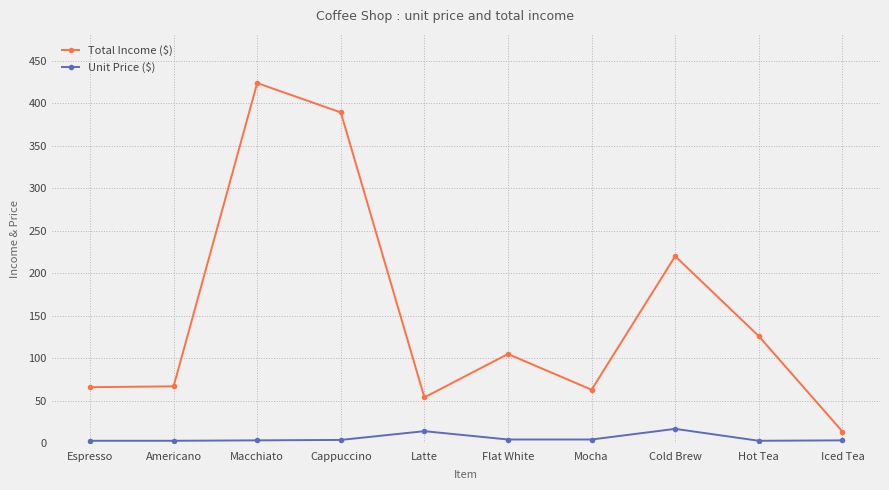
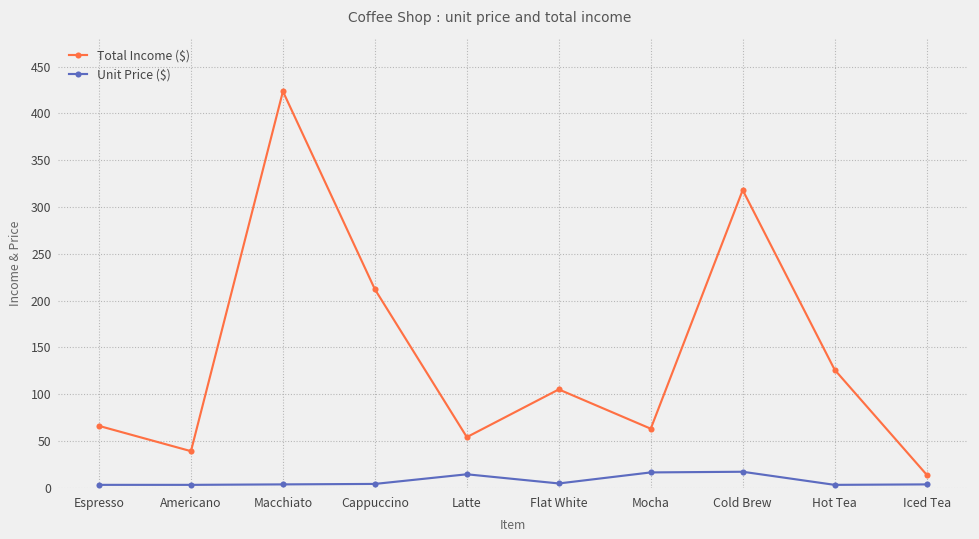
  {
    "Total Income ($)": {
      "Espresso": 70,
-     "Americano": 70,
+     "Americano": 40,
      "Macchiato": 420,
-     "Cappuccino": 390,
+     "Cappuccino": 210,
      "Latte": 50,
      "Flat White": 110,
      "Mocha": 60,
-     "Cold Brew": 220,
+     "Cold Brew": 320,
      "Hot Tea": 130,
      "Iced Tea": 10
    },
    "Unit Price ($)": {
      "Espresso": 0,
      "Americano": 0,
      "Macchiato": 0,
      "Cappuccino": 0,
      "Latte": 10,
      "Flat White": 0,
-     "Mocha": 0,
+     "Mocha": 20,
      "Cold Brew": 20,
      "Hot Tea": 0,
      "Iced Tea": 0
    }
  }
